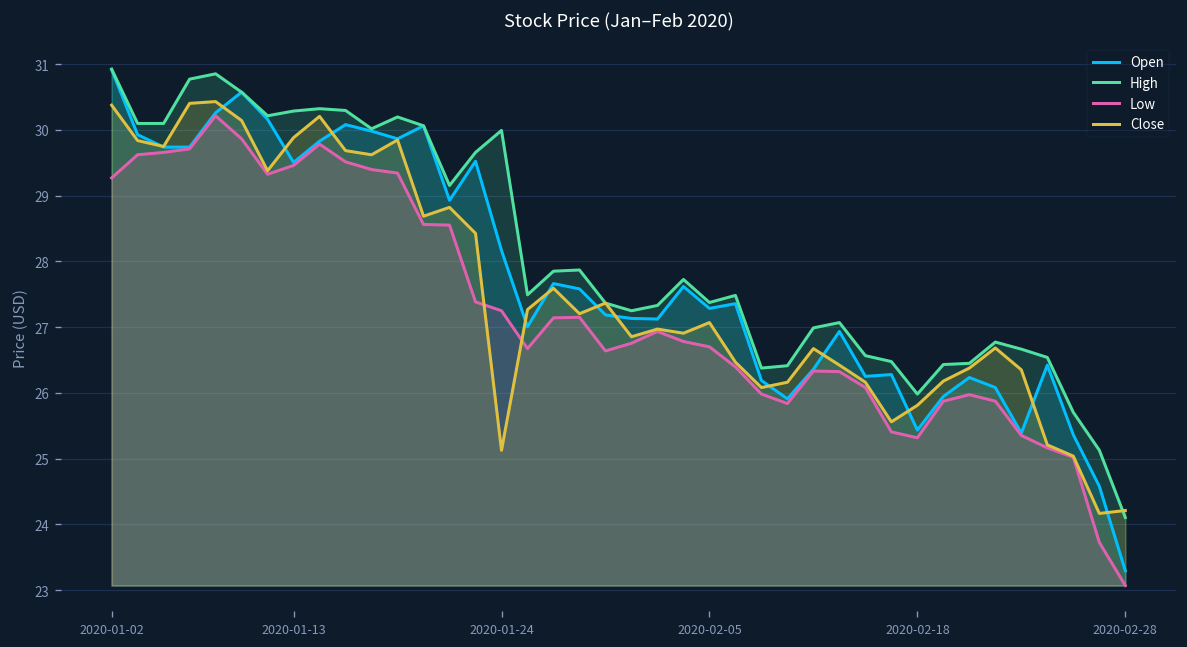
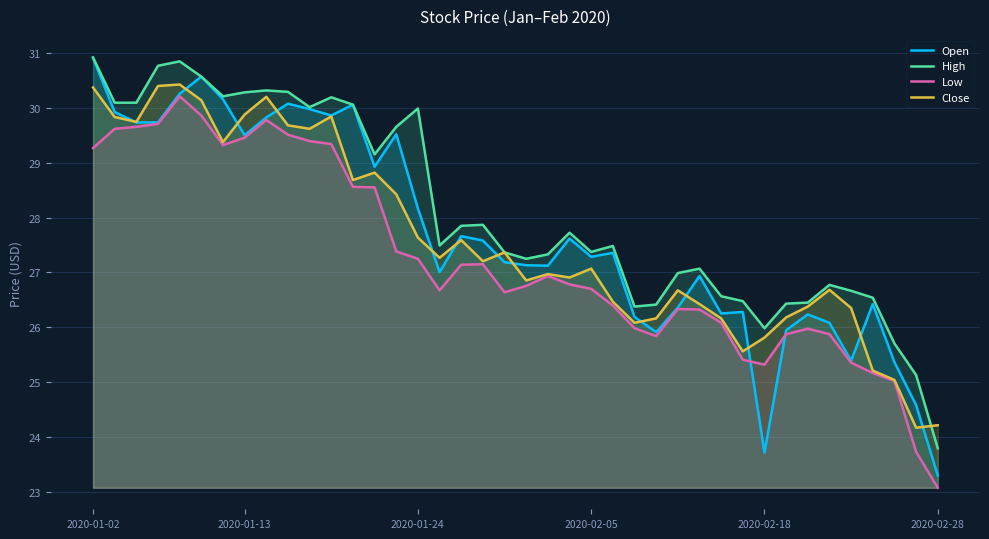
  {
    "Open": {
      "2020-01-24": 28.2,
      "2020-02-05": 27.3,
-     "2020-02-18": 25.4,
+     "2020-02-18": 23.7,
      "2020-02-28": 23.3
    },
    "High": {
      "2020-01-13": 30.3,
      "2020-01-24": 30.0,
      "2020-02-05": 27.4,
      "2020-02-18": 26.0,
-     "2020-02-28": 24.1
+     "2020-02-28": 23.8
    },
    "Low": {
      "2020-01-02": 29.3,
      "2020-01-24": 27.2,
      "2020-02-05": 26.7,
      "2020-02-18": 25.3,
      "2020-02-28": 23.1
    },
    "Close": {
      "2020-01-02": 30.4,
      "2020-01-13": 29.9,
-     "2020-01-24": 25.1,
+     "2020-01-24": 27.6,
      "2020-02-05": 27.1,
      "2020-02-18": 25.8,
      "2020-02-28": 24.2
    }
  }
